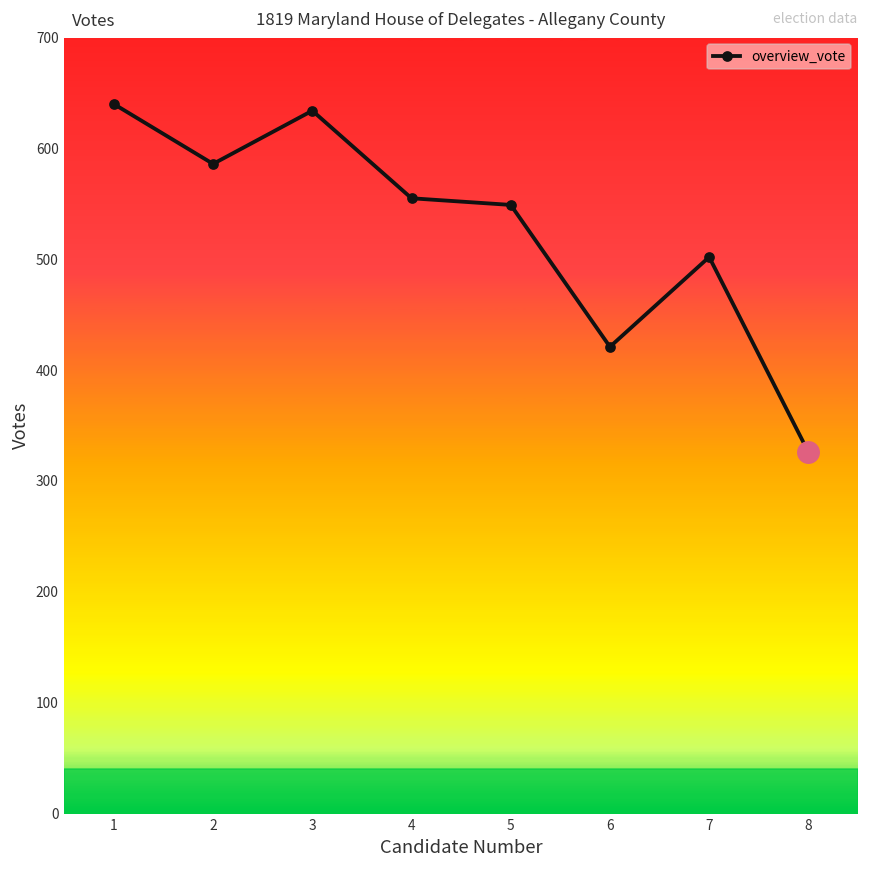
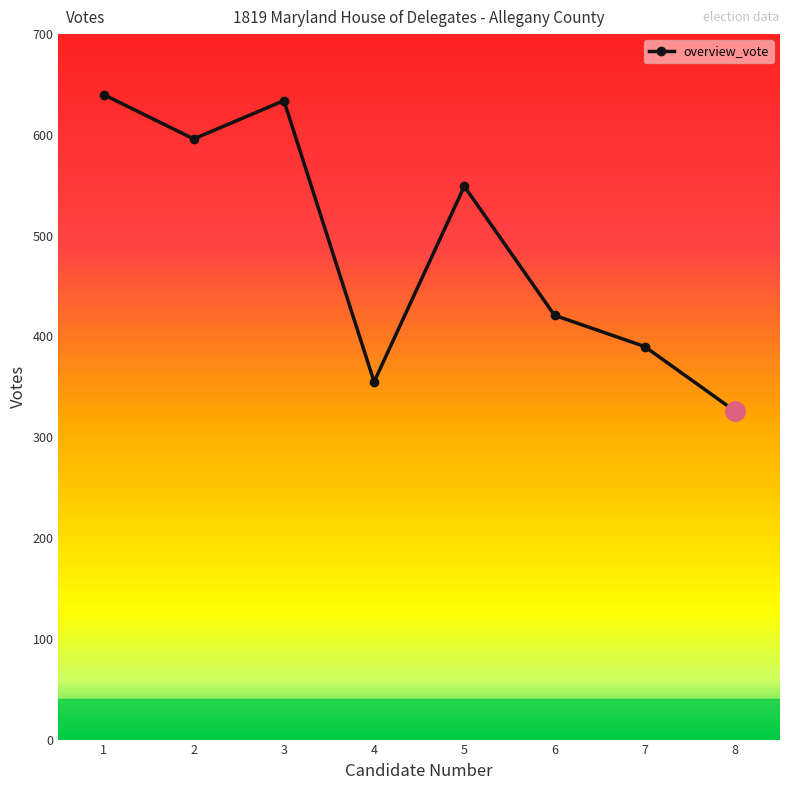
  {
    "overview_vote": {
      "1": 640,
-     "2": 586,
+     "2": 596,
      "3": 634,
-     "4": 555,
+     "4": 355,
      "5": 549,
      "6": 421,
-     "7": 502
+     "7": 390
    }
  }
